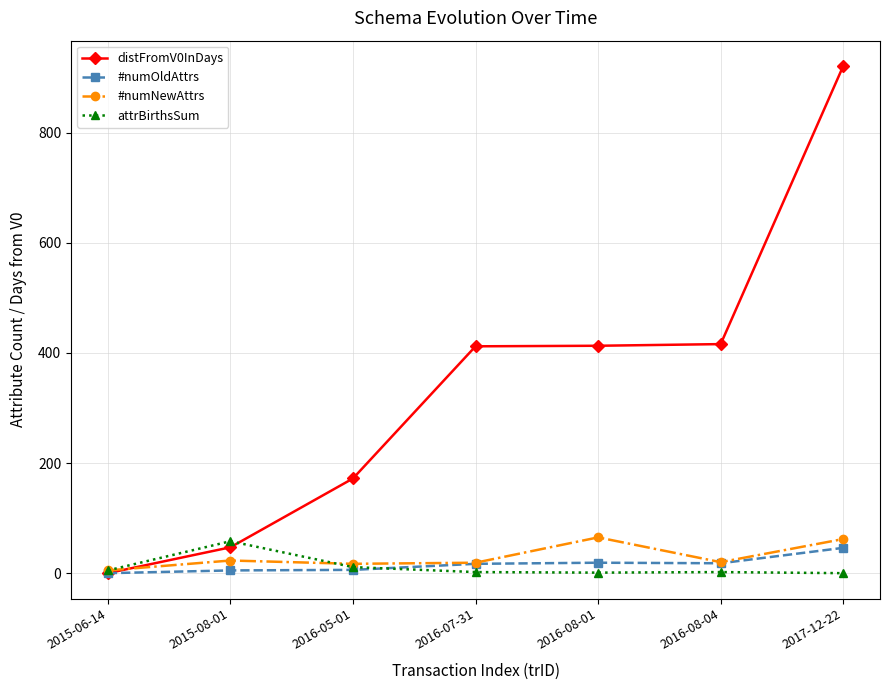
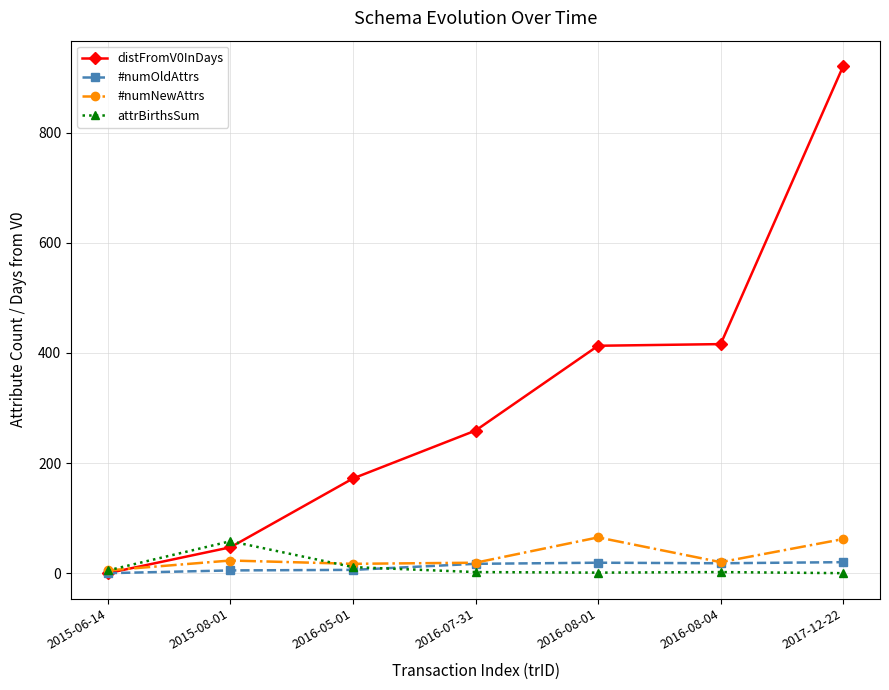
  {
    "distFromV0InDays": {
      "2015-08-01": 50,
      "2016-05-01": 170,
-     "2016-07-31": 410,
+     "2016-07-31": 260,
      "2016-08-01": 410,
      "2016-08-04": 420,
      "2017-12-22": 920
    },
    "#numOldAttrs": {
      "2015-08-01": 10,
      "2016-05-01": 10,
      "2016-08-01": 20,
-     "2017-12-22": 50
+     "2017-12-22": 20
    },
    "#numNewAttrs": {
      "2015-08-01": 20,
      "2016-05-01": 20,
      "2016-08-01": 70,
      "2017-12-22": 60
    },
    "attrBirthsSum": {
      "2015-08-01": 60,
      "2016-05-01": 10,
      "2016-07-31": 0,
      "2016-08-01": 0,
      "2016-08-04": 0,
      "2017-12-22": 0
    }
  }
